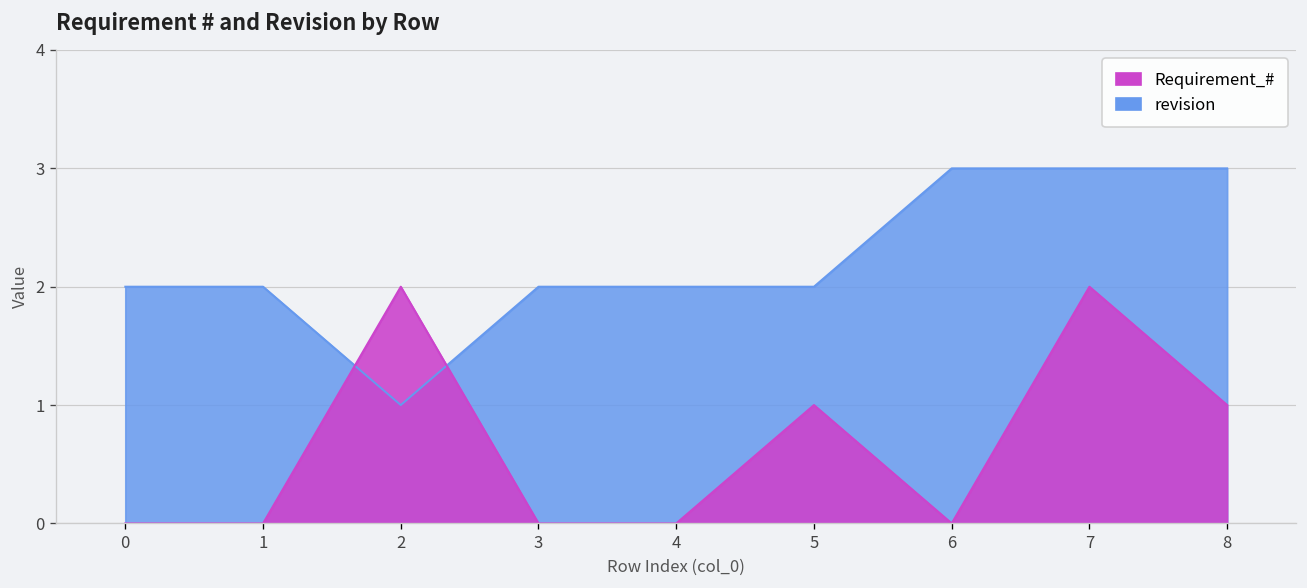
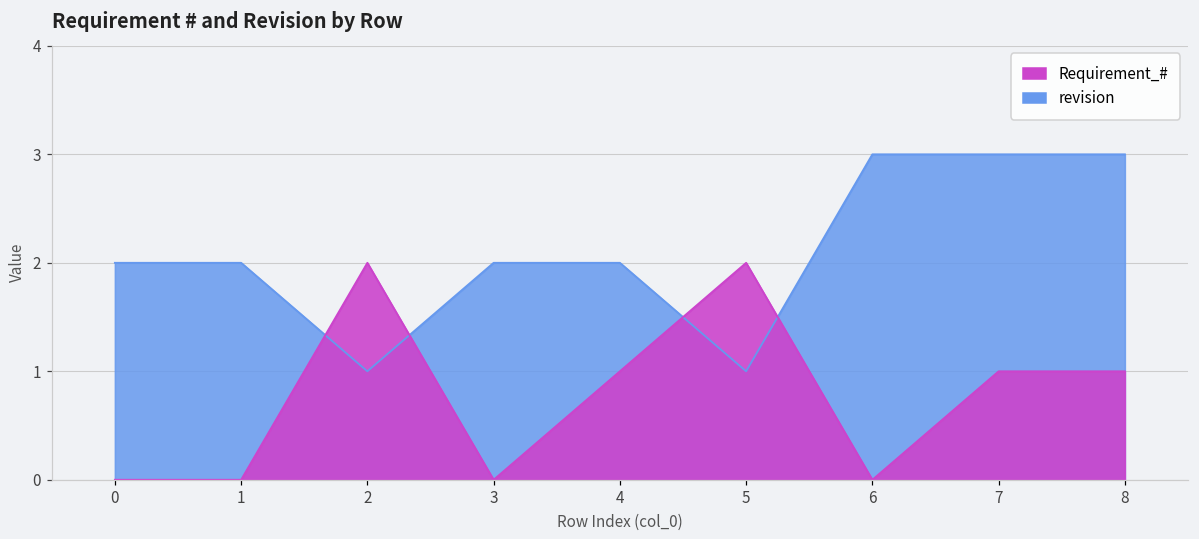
  {
    "revision": {
      "0": 2,
      "1": 2,
      "2": 1,
      "3": 2,
      "4": 2,
-     "5": 2,
+     "5": 1,
      "6": 3,
      "7": 3,
      "8": 3
    },
    "Requirement_#": {
      "0": 0,
      "1": 0,
      "2": 2,
      "3": 0,
-     "4": 0,
-     "5": 1,
+     "4": 1,
+     "5": 2,
      "6": 0,
-     "7": 2,
+     "7": 1,
      "8": 1
    }
  }
